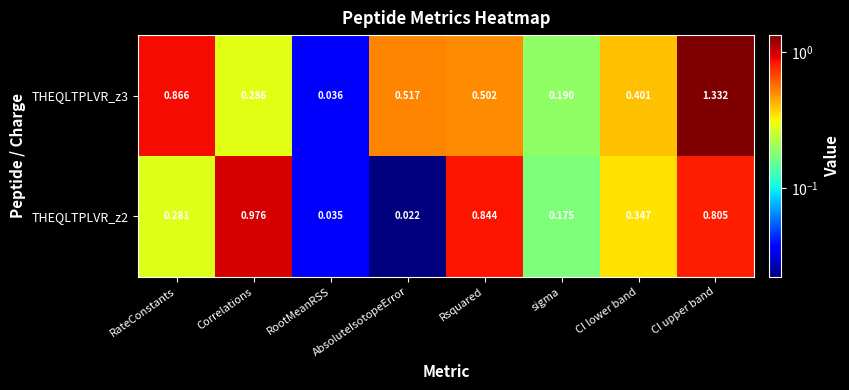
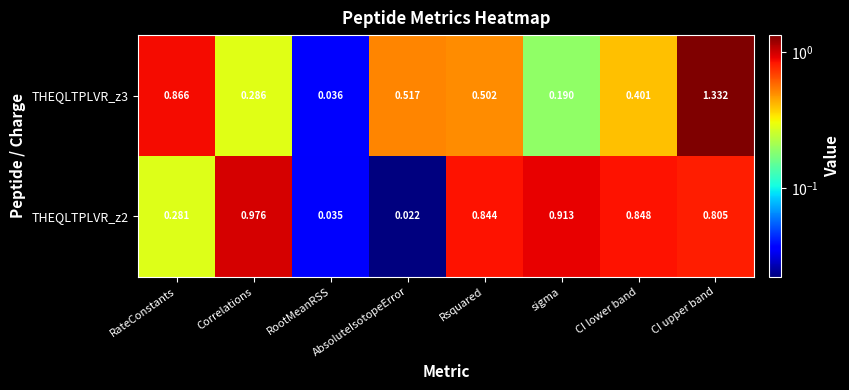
  {
    "THEQLTPLVR_z3": {
      "RateConstants": 0.866,
      "Correlations": 0.286,
      "RootMeanRSS": 0.036,
      "AbsoluteIsotopeError": 0.517,
      "Rsquared": 0.502,
      "sigma": 0.190,
      "CI lower band": 0.401,
      "CI upper band": 1.332
    },
    "THEQLTPLVR_z2": {
      "RateConstants": 0.281,
      "Correlations": 0.976,
      "RootMeanRSS": 0.035,
      "AbsoluteIsotopeError": 0.022,
      "Rsquared": 0.844,
-     "sigma": 0.175,
-     "CI lower band": 0.347,
+     "sigma": 0.913,
+     "CI lower band": 0.848,
      "CI upper band": 0.805
    }
  }
